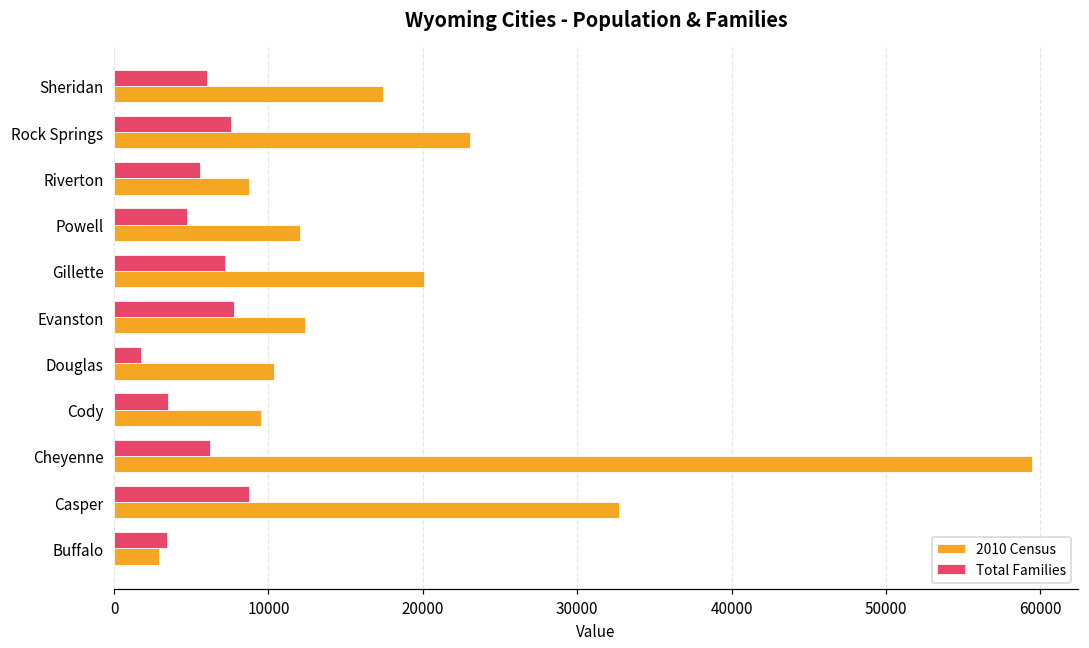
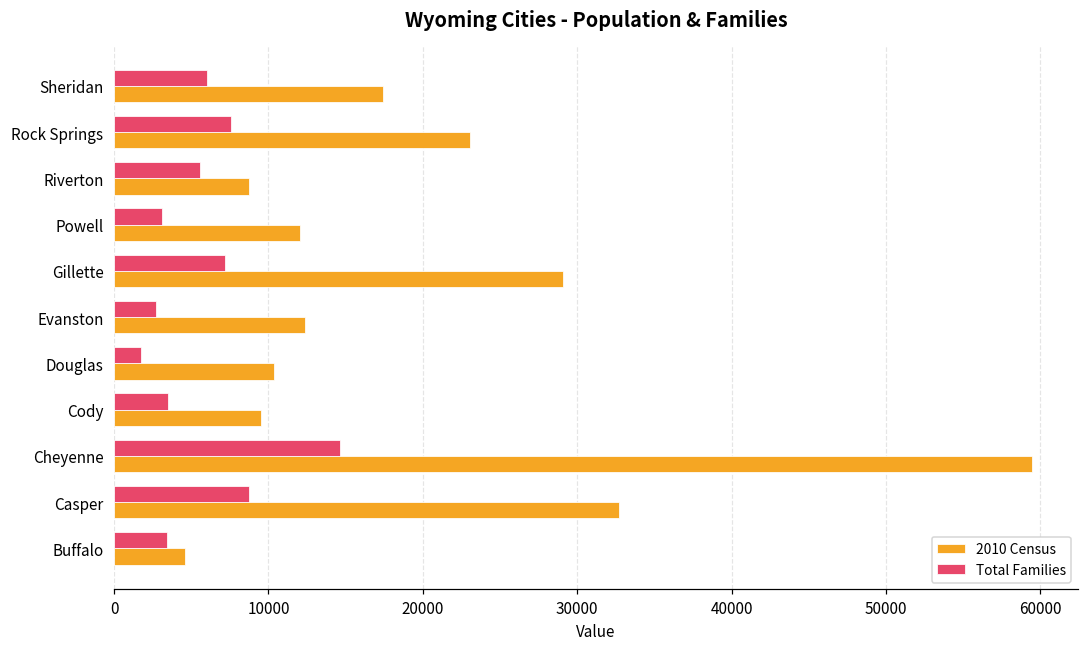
  {
    "2010 Census": {
      "Sheridan": 17400,
      "Rock Springs": 23000,
      "Riverton": 8800,
      "Powell": 12000,
-     "Gillette": 20000,
+     "Gillette": 29100,
      "Evanston": 12400,
      "Douglas": 10400,
      "Cody": 9500,
      "Cheyenne": 59500,
      "Casper": 32700,
-     "Buffalo": 2900
+     "Buffalo": 4600
    },
    "Total Families": {
      "Sheridan": 6000,
      "Rock Springs": 7600,
      "Riverton": 5600,
-     "Powell": 4700,
+     "Powell": 3100,
      "Gillette": 7200,
-     "Evanston": 7800,
+     "Evanston": 2700,
      "Douglas": 1700,
      "Cody": 3500,
-     "Cheyenne": 6200,
+     "Cheyenne": 14600,
      "Casper": 8800,
      "Buffalo": 3400
    }
  }
